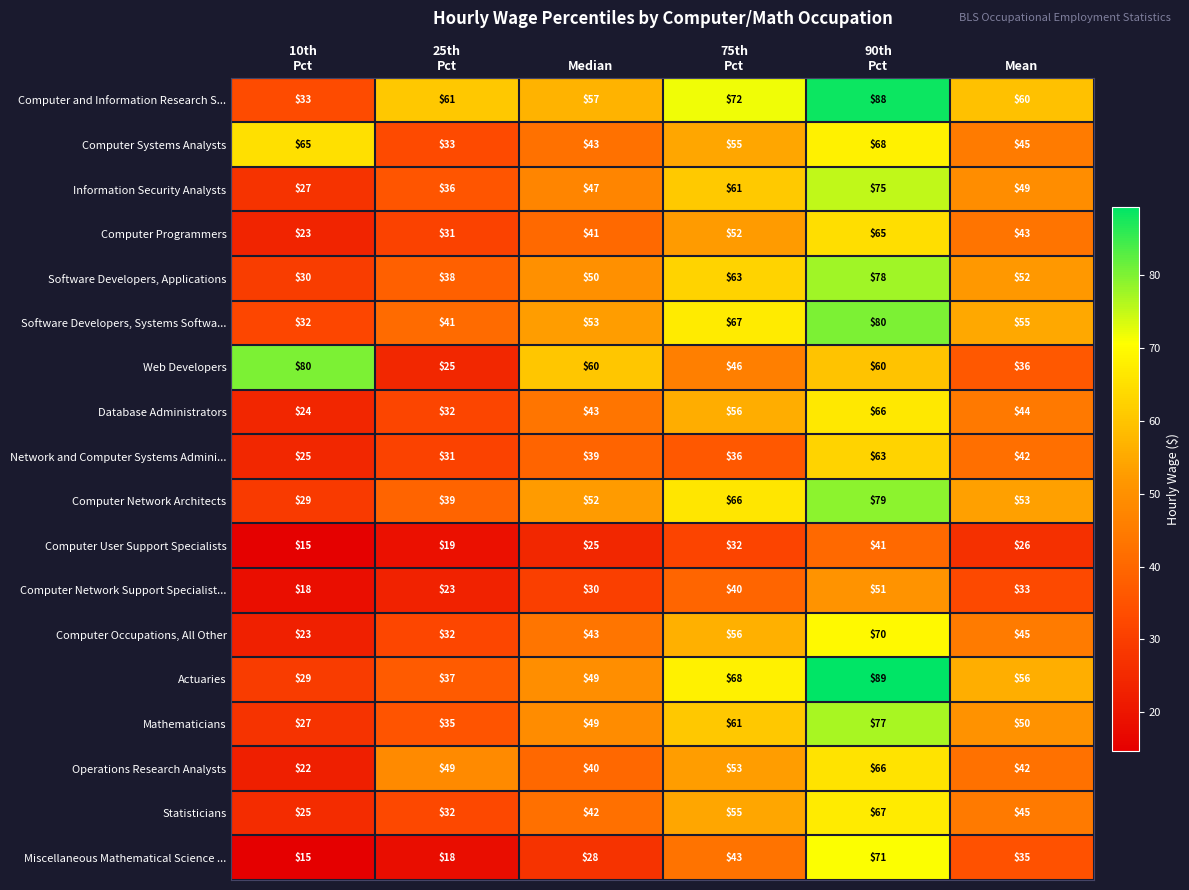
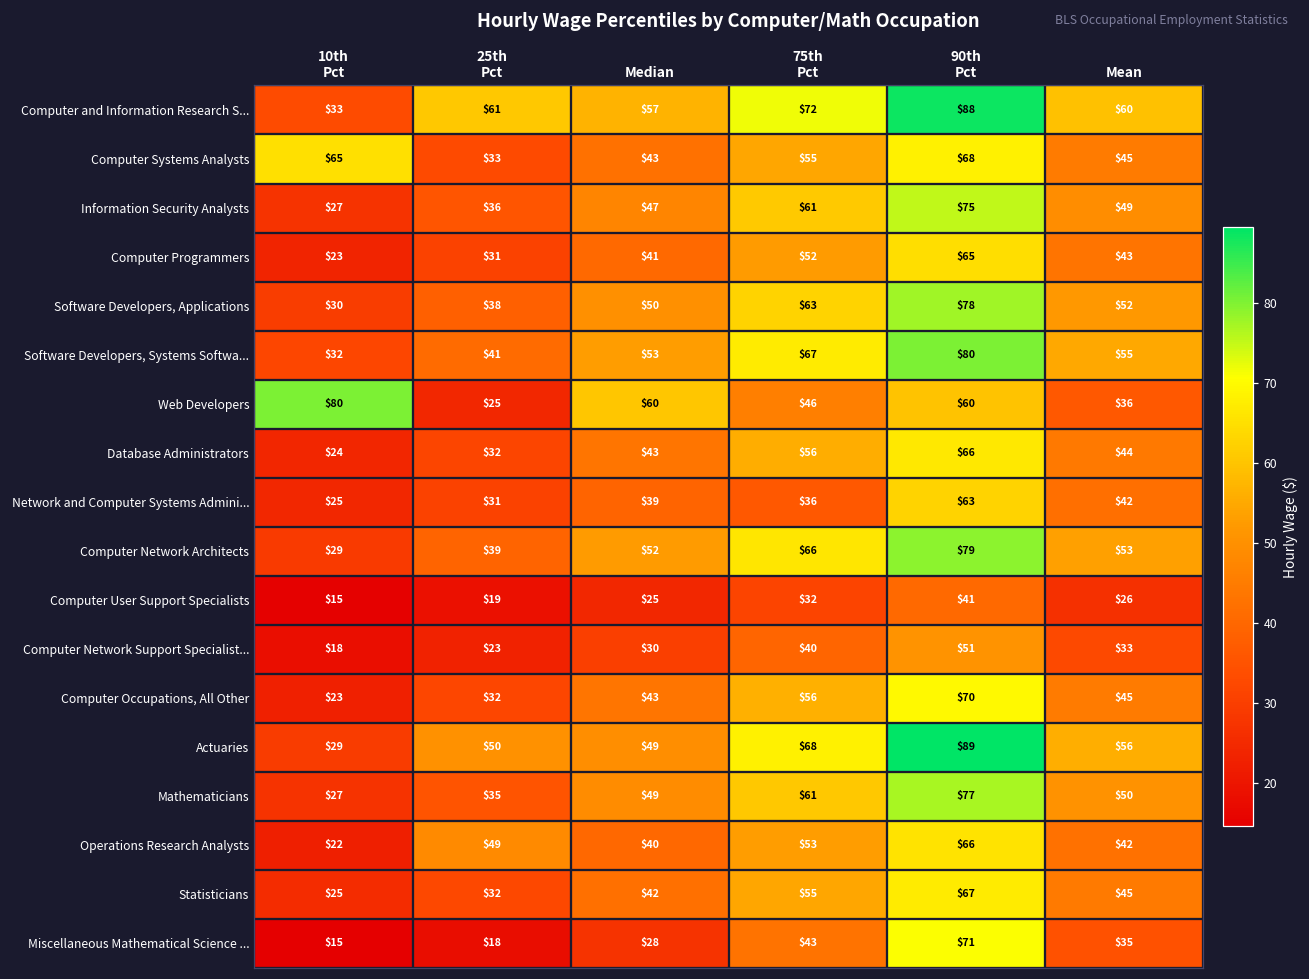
  {
    "Computer and Information Research S...": {
      "10th Pct": "$33",
      "25th Pct": "$61",
      "Median": "$57",
      "75th Pct": "$72",
      "90th Pct": "$88",
      "Mean": "$60"
    },
    "Computer Systems Analysts": {
      "10th Pct": "$65",
      "25th Pct": "$33",
      "Median": "$43",
      "75th Pct": "$55",
      "90th Pct": "$68",
      "Mean": "$45"
    },
    "Information Security Analysts": {
      "10th Pct": "$27",
      "25th Pct": "$36",
      "Median": "$47",
      "75th Pct": "$61",
      "90th Pct": "$75",
      "Mean": "$49"
    },
    "Computer Programmers": {
      "10th Pct": "$23",
      "25th Pct": "$31",
      "Median": "$41",
      "75th Pct": "$52",
      "90th Pct": "$65",
      "Mean": "$43"
    },
    "Software Developers, Applications": {
      "10th Pct": "$30",
      "25th Pct": "$38",
      "Median": "$50",
      "75th Pct": "$63",
      "90th Pct": "$78",
      "Mean": "$52"
    },
    "Software Developers, Systems Softwa...": {
      "10th Pct": "$32",
      "25th Pct": "$41",
      "Median": "$53",
      "75th Pct": "$67",
      "90th Pct": "$80",
      "Mean": "$55"
    },
    "Web Developers": {
      "10th Pct": "$80",
      "25th Pct": "$25",
      "Median": "$60",
      "75th Pct": "$46",
      "90th Pct": "$60",
      "Mean": "$36"
    },
    "Database Administrators": {
      "10th Pct": "$24",
      "25th Pct": "$32",
      "Median": "$43",
      "75th Pct": "$56",
      "90th Pct": "$66",
      "Mean": "$44"
    },
    "Network and Computer Systems Admini...": {
      "10th Pct": "$25",
      "25th Pct": "$31",
      "Median": "$39",
      "75th Pct": "$36",
      "90th Pct": "$63",
      "Mean": "$42"
    },
    "Computer Network Architects": {
      "10th Pct": "$29",
      "25th Pct": "$39",
      "Median": "$52",
      "75th Pct": "$66",
      "90th Pct": "$79",
      "Mean": "$53"
    },
    "Computer User Support Specialists": {
      "10th Pct": "$15",
      "25th Pct": "$19",
      "Median": "$25",
      "75th Pct": "$32",
      "90th Pct": "$41",
      "Mean": "$26"
    },
    "Computer Network Support Specialist...": {
      "10th Pct": "$18",
      "25th Pct": "$23",
      "Median": "$30",
      "75th Pct": "$40",
      "90th Pct": "$51",
      "Mean": "$33"
    },
    "Computer Occupations, All Other": {
      "10th Pct": "$23",
      "25th Pct": "$32",
      "Median": "$43",
      "75th Pct": "$56",
      "90th Pct": "$70",
      "Mean": "$45"
    },
    "Actuaries": {
      "10th Pct": "$29",
-     "25th Pct": "$37",
+     "25th Pct": "$50",
      "Median": "$49",
      "75th Pct": "$68",
      "90th Pct": "$89",
      "Mean": "$56"
    },
    "Mathematicians": {
      "10th Pct": "$27",
      "25th Pct": "$35",
      "Median": "$49",
      "75th Pct": "$61",
      "90th Pct": "$77",
      "Mean": "$50"
    },
    "Operations Research Analysts": {
      "10th Pct": "$22",
      "25th Pct": "$49",
      "Median": "$40",
      "75th Pct": "$53",
      "90th Pct": "$66",
      "Mean": "$42"
    },
    "Statisticians": {
      "10th Pct": "$25",
      "25th Pct": "$32",
      "Median": "$42",
      "75th Pct": "$55",
      "90th Pct": "$67",
      "Mean": "$45"
    },
    "Miscellaneous Mathematical Science ...": {
      "10th Pct": "$15",
      "25th Pct": "$18",
      "Median": "$28",
      "75th Pct": "$43",
      "90th Pct": "$71",
      "Mean": "$35"
    }
  }
